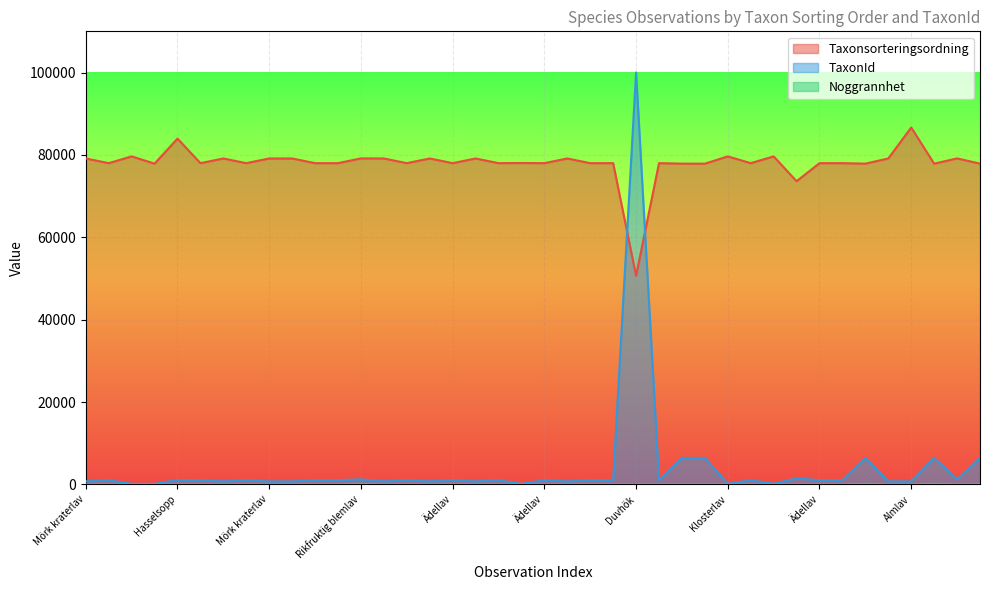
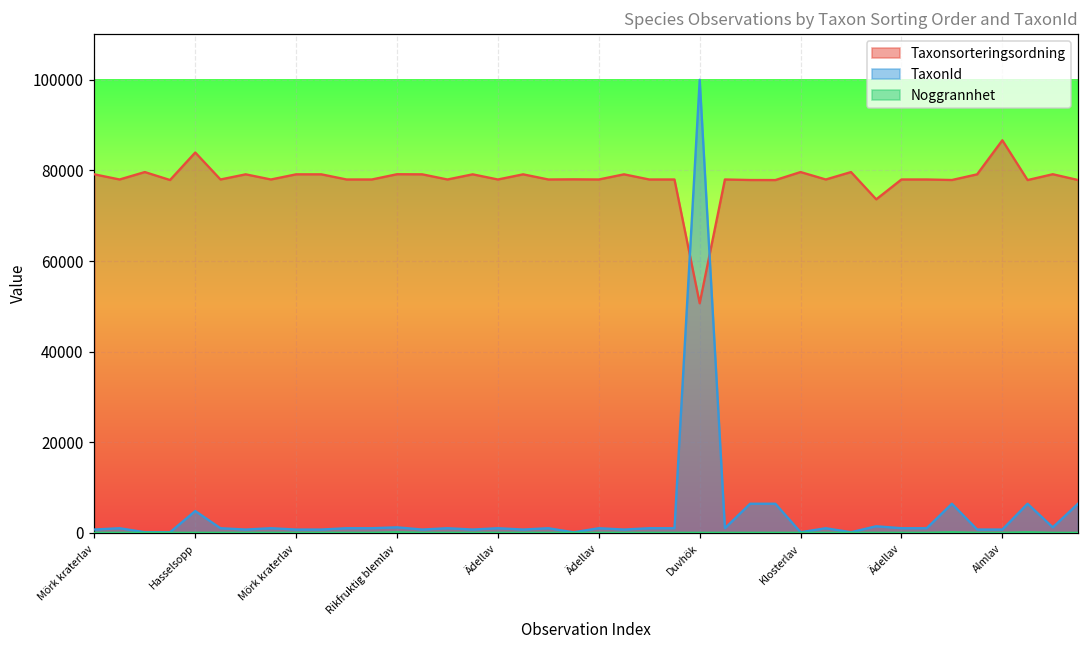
  {
    "Taxonsorteringsordning": {
      "Hasselsopp": 84000,
      "Duvhök": 51000,
      "Almlav": 87000
    },
    "TaxonId": {
-     "Hasselsopp": 1000,
+     "Hasselsopp": 5000,
      "Duvhök": 100000,
      "Almlav": 1000
    },
    "Noggrannhet": {
      "Hasselsopp": 0,
      "Duvhök": 0,
      "Almlav": 0
    }
  }
